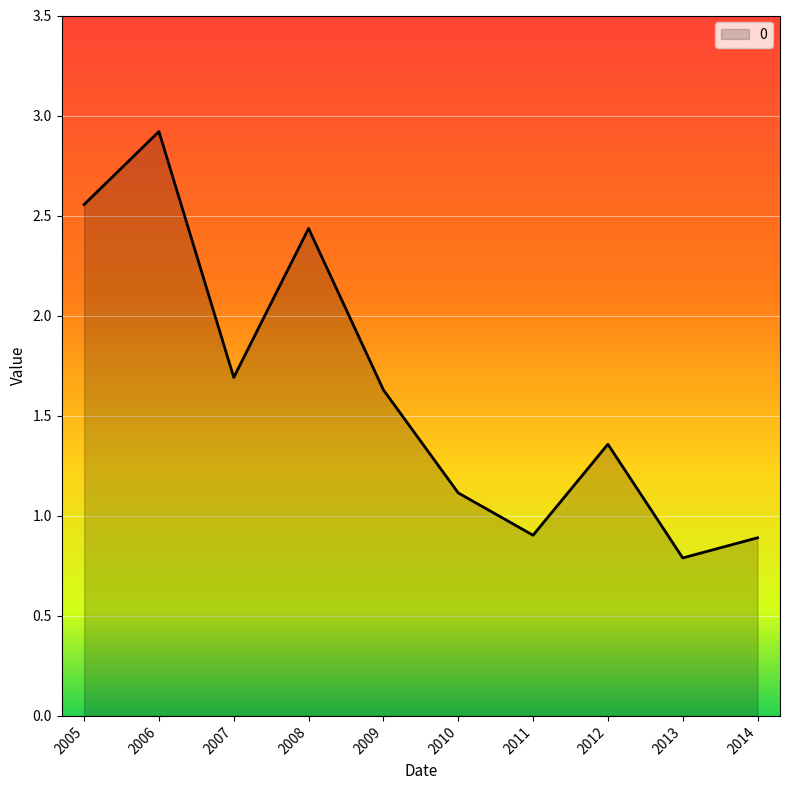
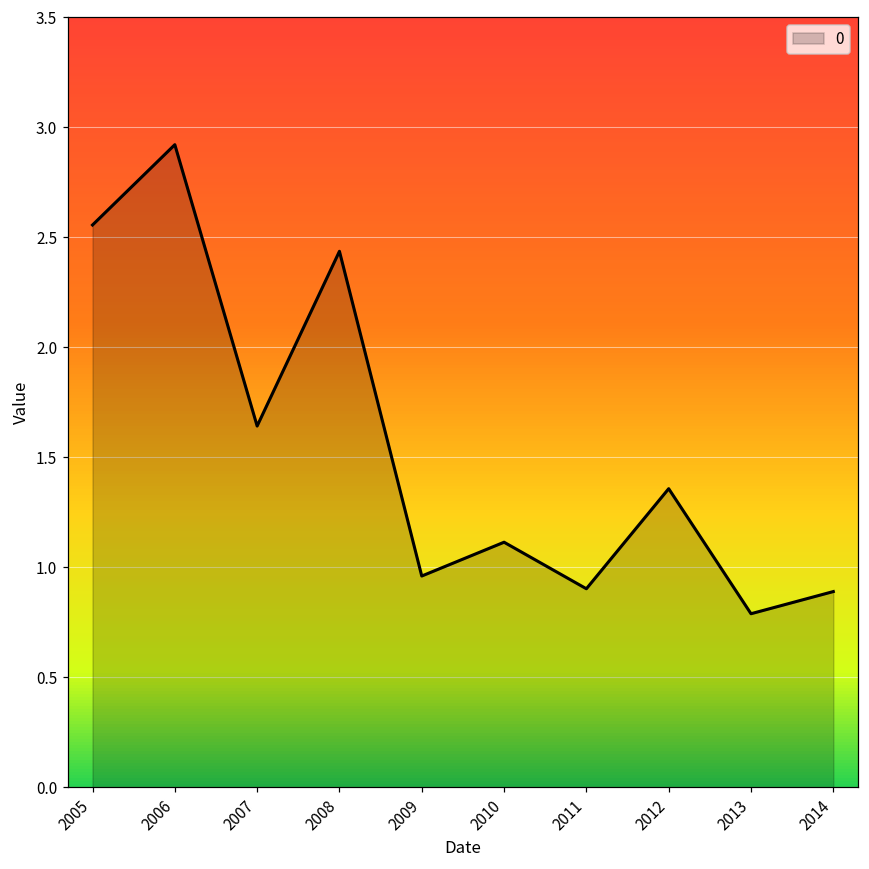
  {
    "2005": 2.56,
    "2006": 2.92,
-   "2007": 1.69,
+   "2007": 1.64,
    "2008": 2.44,
-   "2009": 1.63,
+   "2009": 0.96,
    "2010": 1.11,
    "2011": 0.90,
    "2012": 1.36,
    "2013": 0.79,
    "2014": 0.89
  }
